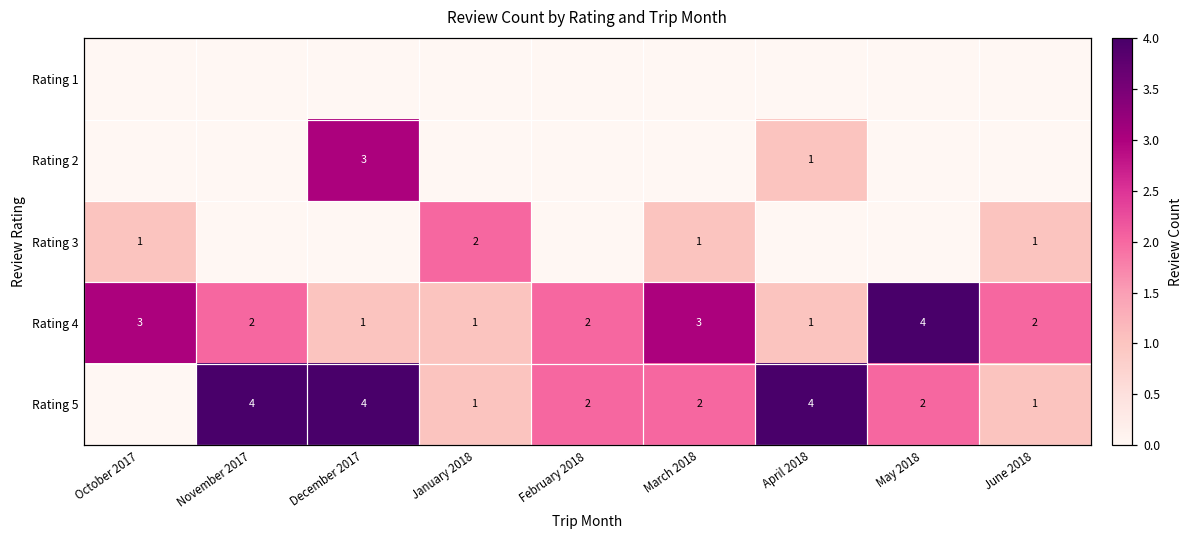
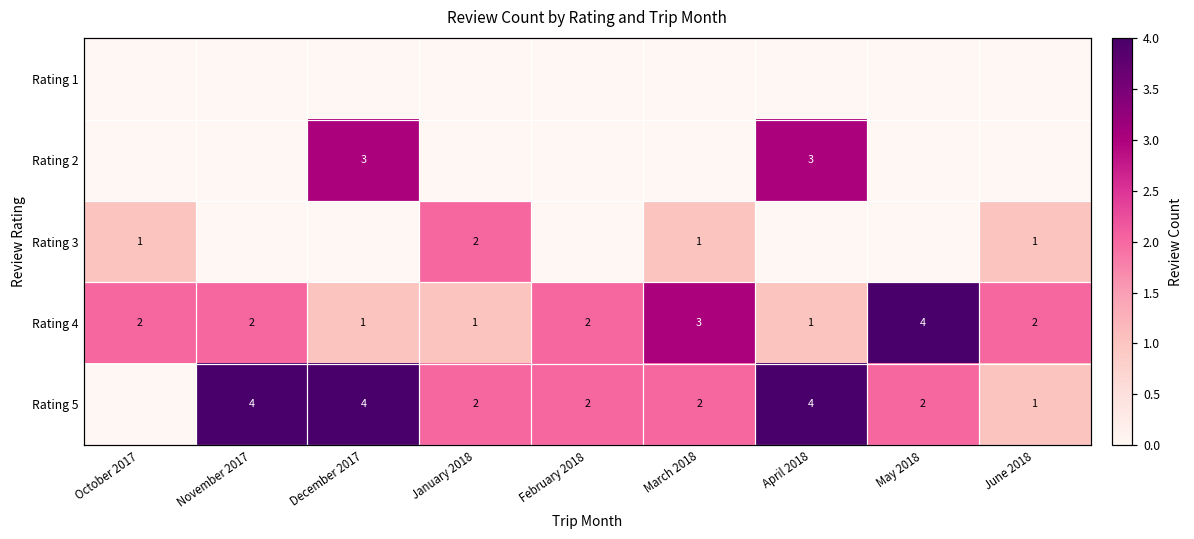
  {
    "Rating 2": {
      "December 2017": 3,
-     "April 2018": 1
+     "April 2018": 3
    },
    "Rating 3": {
      "October 2017": 1,
      "January 2018": 2,
      "March 2018": 1,
      "June 2018": 1
    },
    "Rating 4": {
-     "October 2017": 3,
+     "October 2017": 2,
      "November 2017": 2,
      "December 2017": 1,
      "January 2018": 1,
      "February 2018": 2,
      "March 2018": 3,
      "April 2018": 1,
      "May 2018": 4,
      "June 2018": 2
    },
    "Rating 5": {
      "November 2017": 4,
      "December 2017": 4,
-     "January 2018": 1,
+     "January 2018": 2,
      "February 2018": 2,
      "March 2018": 2,
      "April 2018": 4,
      "May 2018": 2,
      "June 2018": 1
    }
  }
